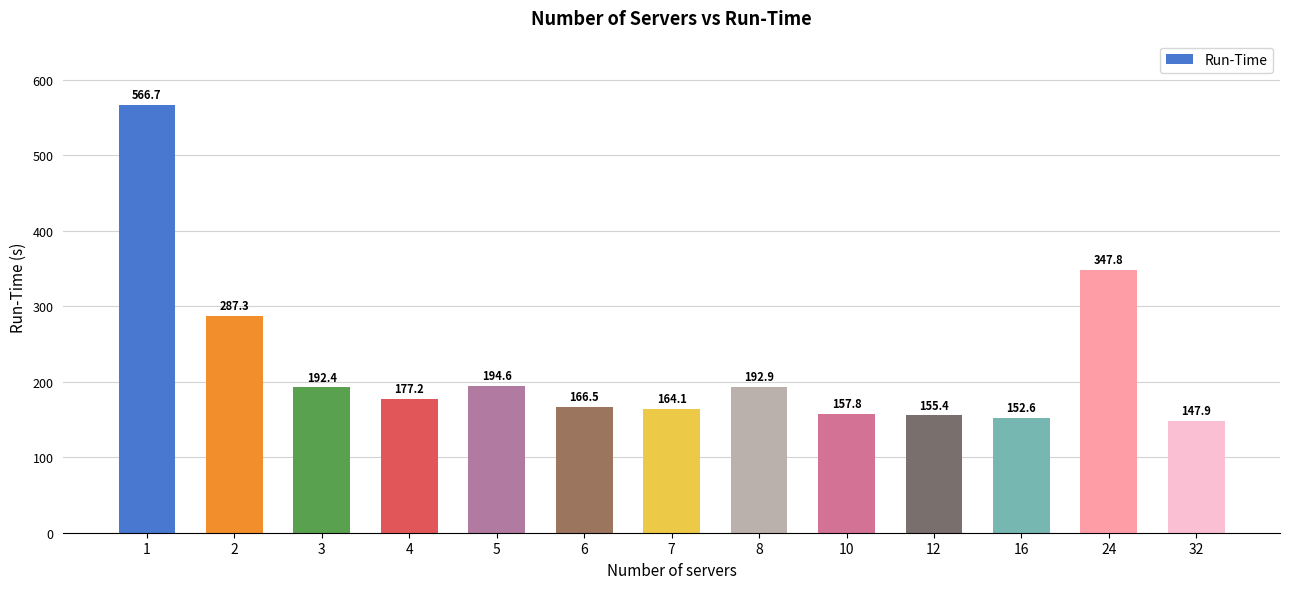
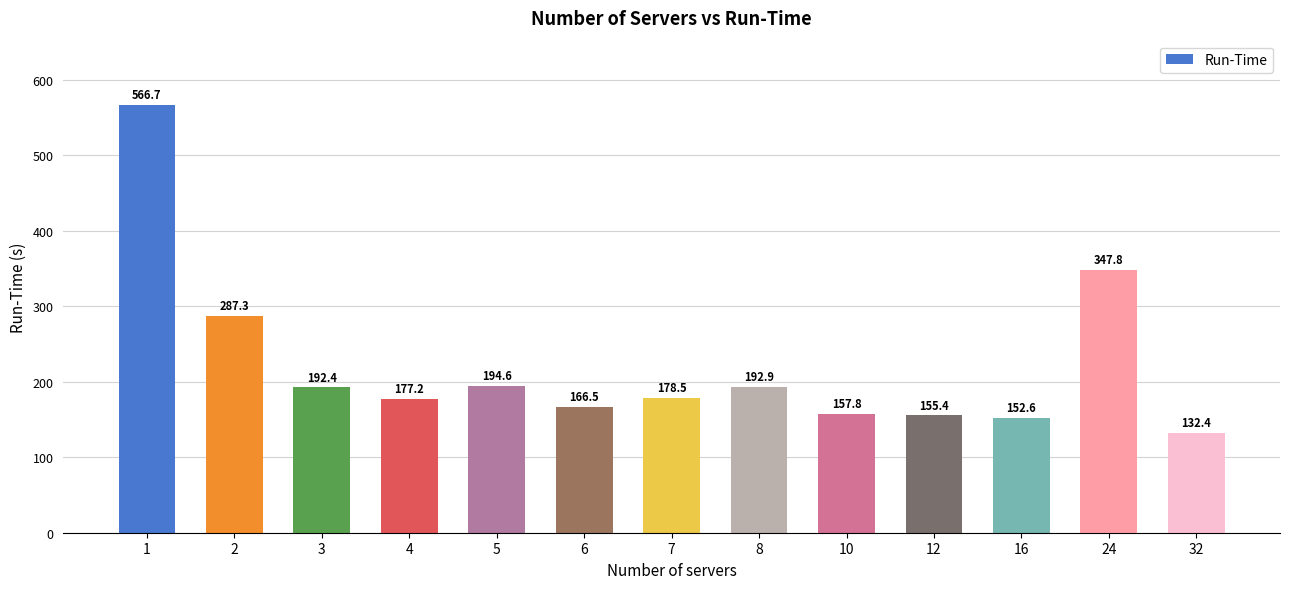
  {
    "1": 566.7,
    "2": 287.3,
    "3": 192.4,
    "4": 177.2,
    "5": 194.6,
    "6": 166.5,
-   "7": 164.1,
+   "7": 178.5,
    "8": 192.9,
    "10": 157.8,
    "12": 155.4,
    "16": 152.6,
    "24": 347.8,
-   "32": 147.9
+   "32": 132.4
  }
